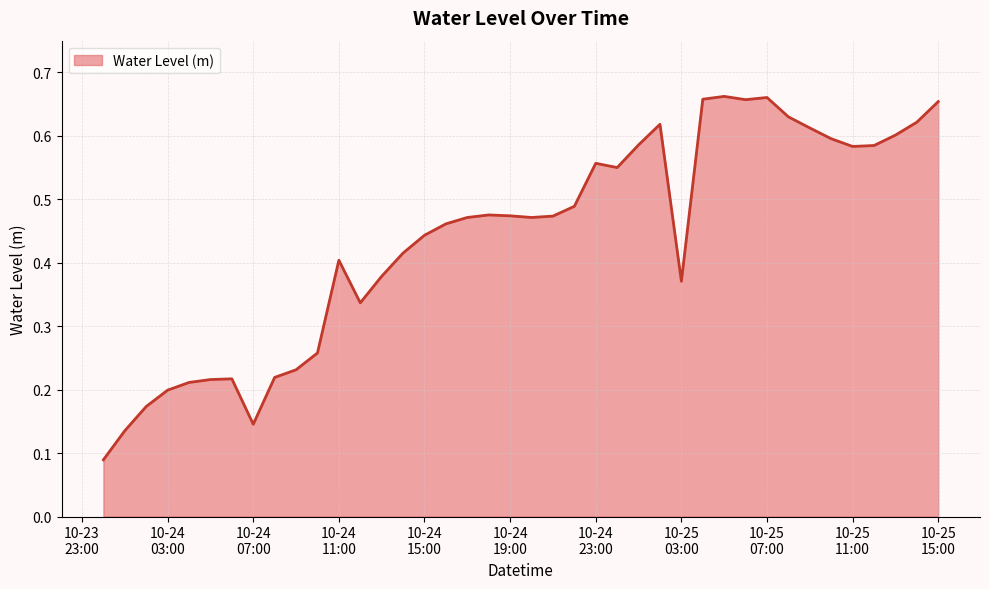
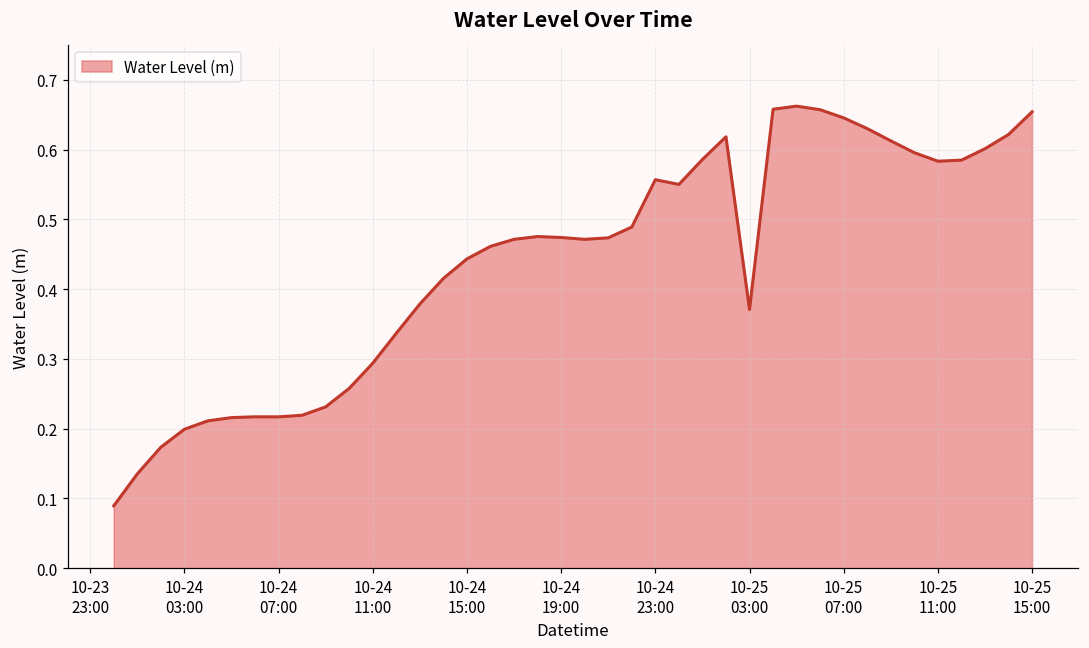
  {
    "10-24 03:00": 0.20,
-   "10-24 07:00": 0.15,
-   "10-24 11:00": 0.40,
+   "10-24 07:00": 0.22,
+   "10-24 11:00": 0.29,
    "10-24 15:00": 0.44,
    "10-24 19:00": 0.47,
    "10-24 23:00": 0.56,
    "10-25 03:00": 0.37,
-   "10-25 07:00": 0.66,
+   "10-25 07:00": 0.65,
    "10-25 11:00": 0.58,
    "10-25 15:00": 0.65
  }
